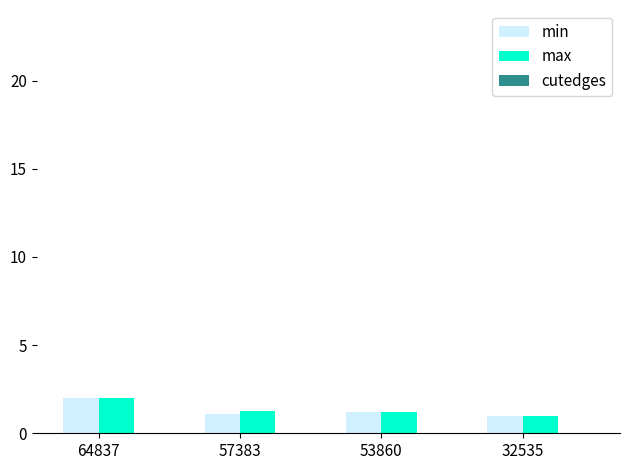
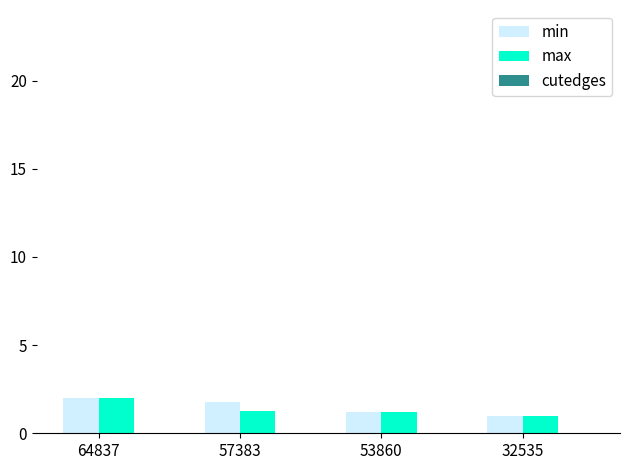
  {
    "min": {
      "64837": 2.0,
-     "57383": 1.1,
+     "57383": 1.8,
      "53860": 1.2,
      "32535": 1.0
    },
    "max": {
      "64837": 2.0,
      "57383": 1.3,
      "53860": 1.2,
      "32535": 1.0
    }
  }
